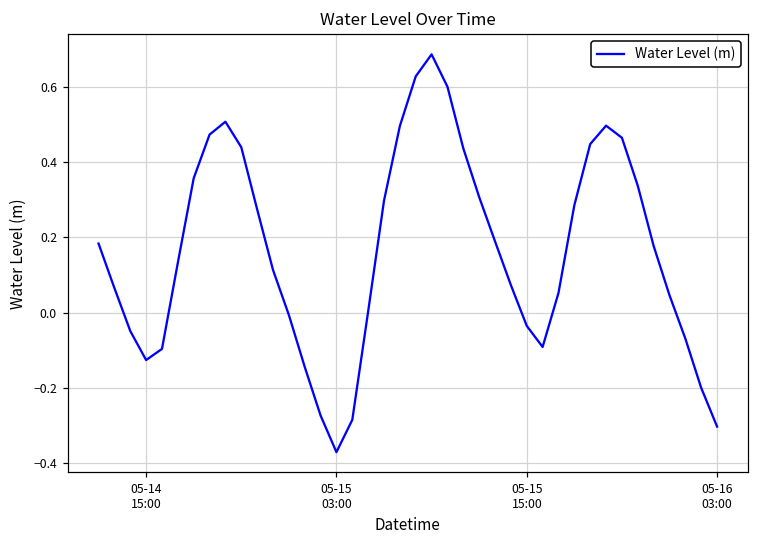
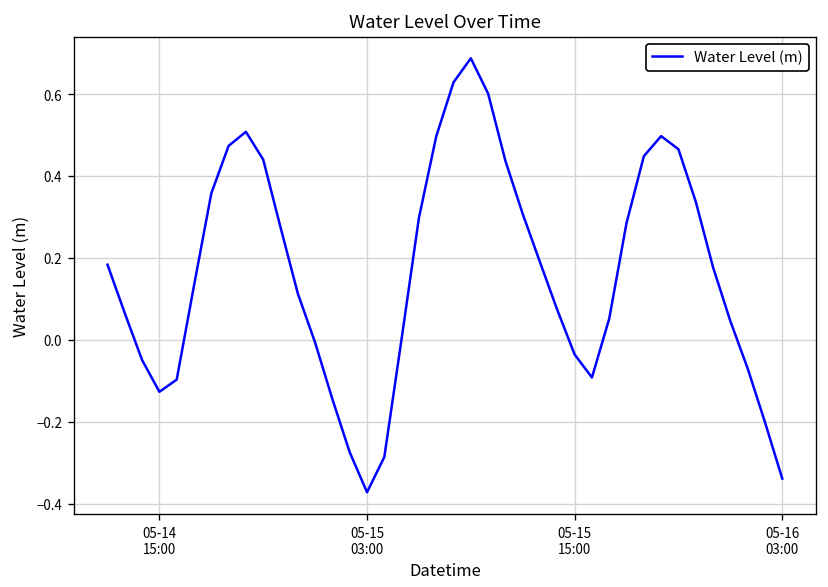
  {
    "05-14 15:00": -0.13,
    "05-15 03:00": -0.37,
    "05-15 15:00": -0.04,
-   "05-16 03:00": -0.30
+   "05-16 03:00": -0.34
  }
